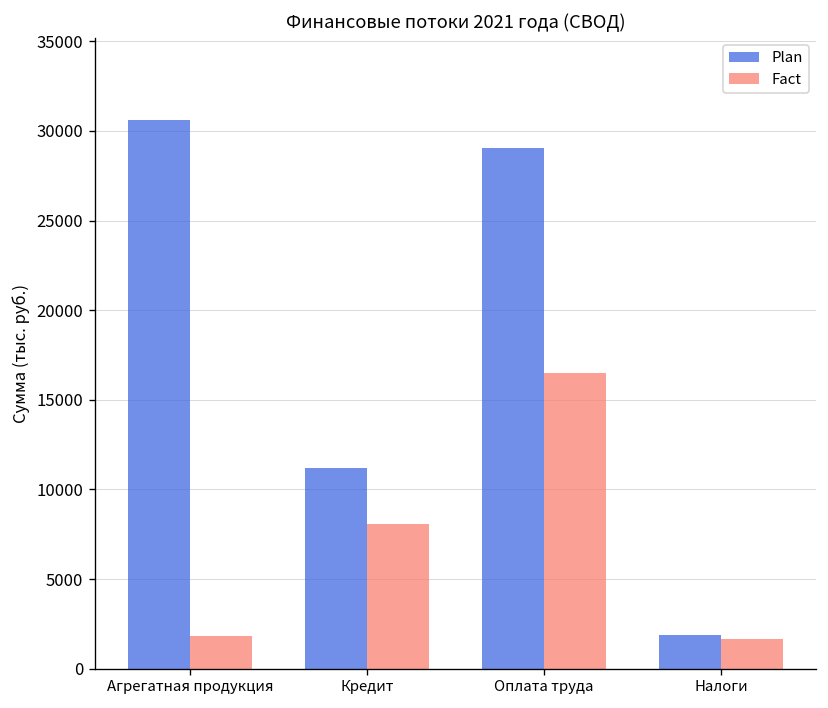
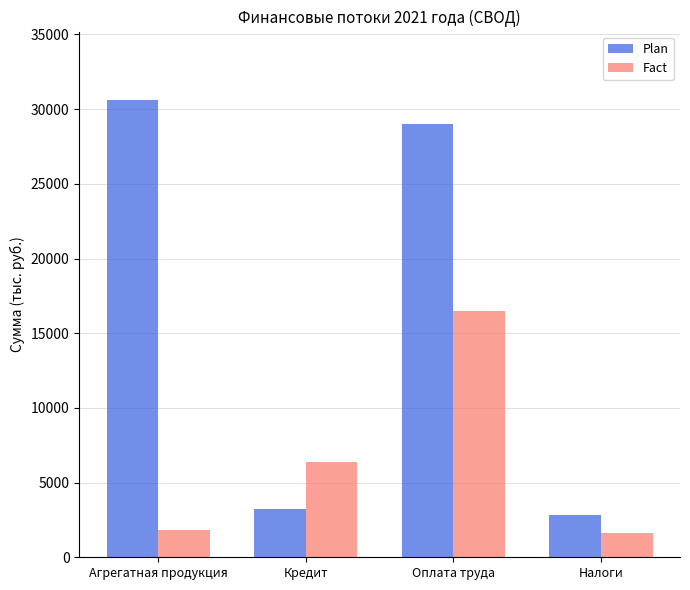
  {
    "Plan": {
      "Агрегатная продукция": 30600,
-     "Кредит": 11200,
+     "Кредит": 3300,
      "Оплата труда": 29000,
-     "Налоги": 1900
+     "Налоги": 2800
    },
    "Fact": {
      "Агрегатная продукция": 1800,
-     "Кредит": 8100,
+     "Кредит": 6300,
      "Оплата труда": 16500,
      "Налоги": 1600
    }
  }
